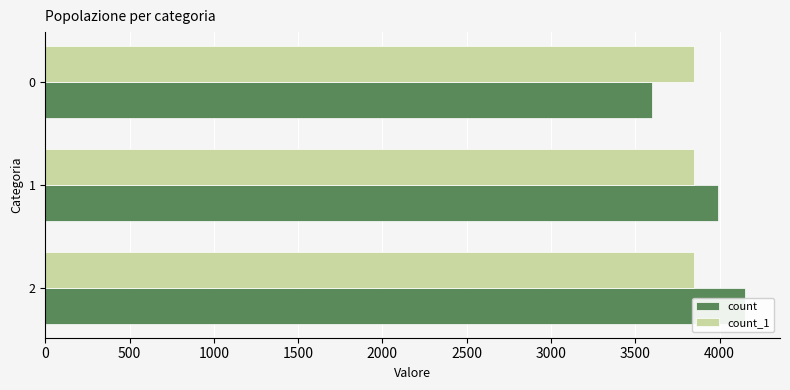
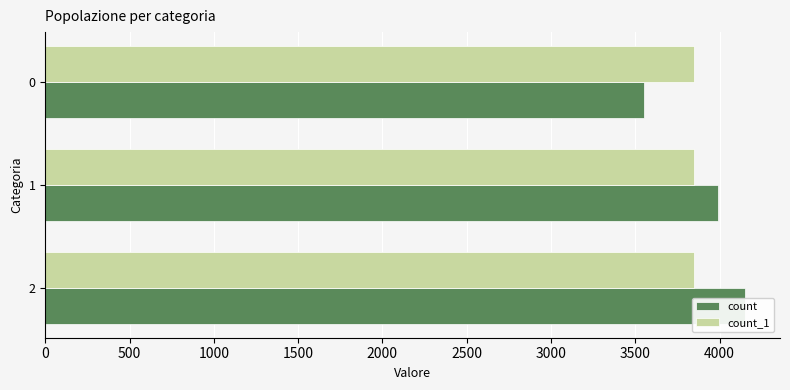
  {
    "count": {
-     "0": 3600,
+     "0": 3550,
      "1": 3990
    },
    "count_1": {
      "0": 3850,
      "1": 3850,
      "2": 3850
    }
  }
